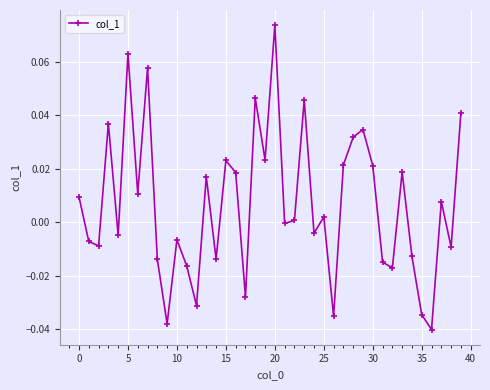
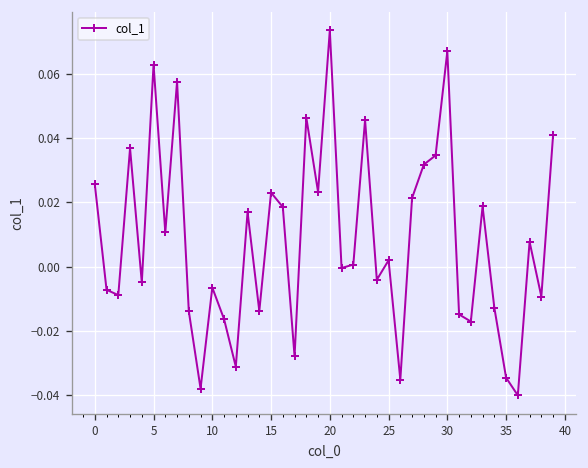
  {
-   "0": 0.009,
+   "0": 0.026,
    "5": 0.063,
    "10": -0.007,
    "15": 0.023,
    "20": 0.074,
    "25": 0.002,
-   "30": 0.021,
+   "30": 0.067,
    "35": -0.035
  }
